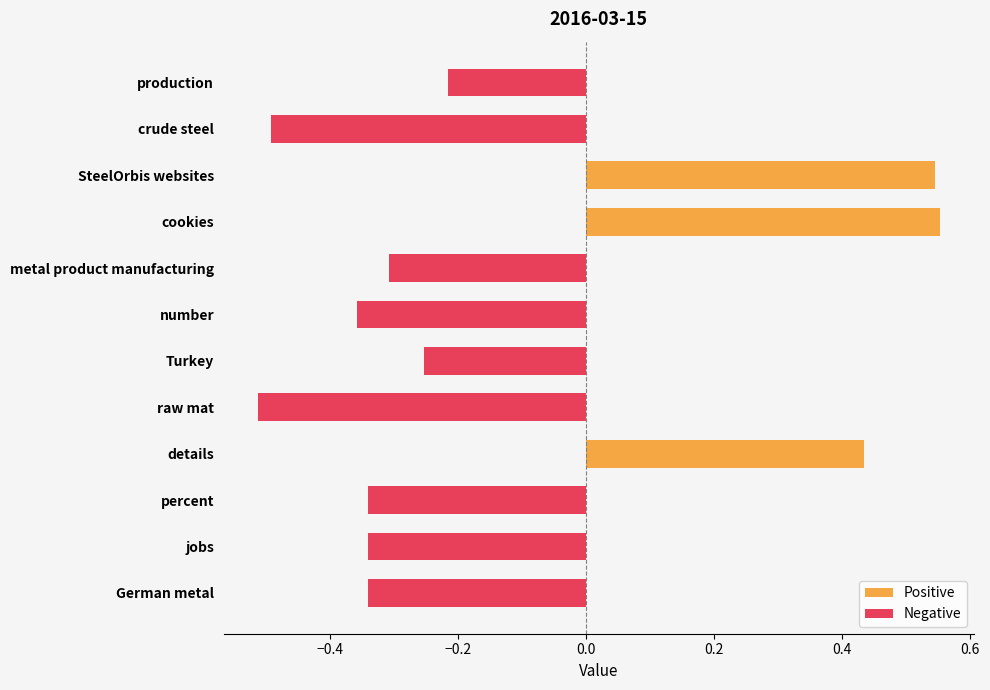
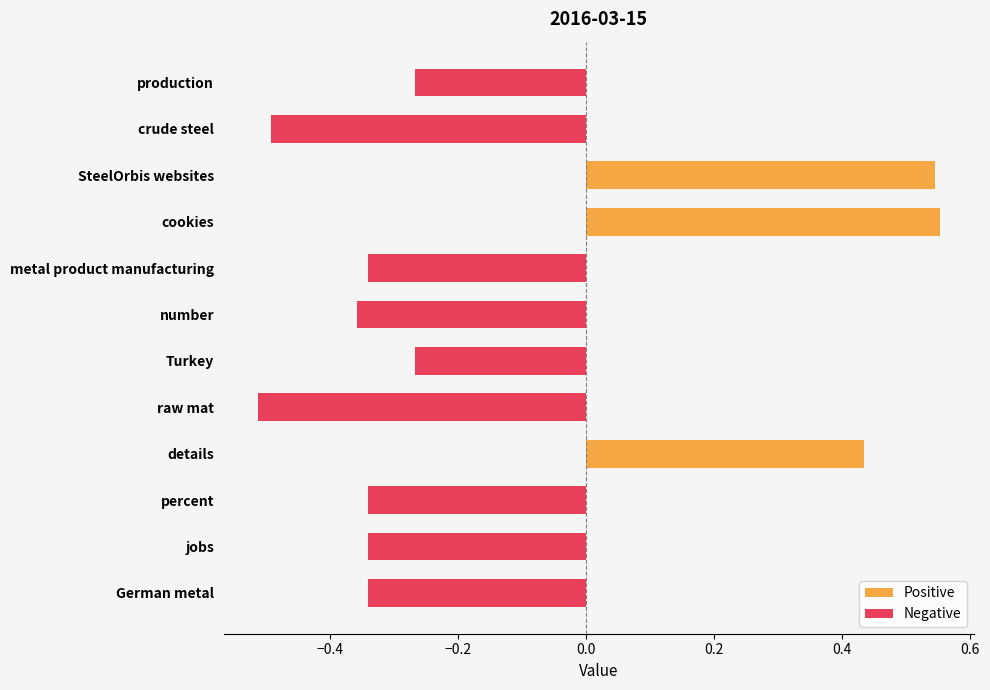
  {
    "Positive": {
      "SteelOrbis websites": 0.55,
      "cookies": 0.55,
      "details": 0.43
    },
    "Negative": {
-     "production": -0.22,
+     "production": -0.27,
      "crude steel": -0.49,
-     "metal product manufacturing": -0.31,
+     "metal product manufacturing": -0.34,
      "number": -0.36,
-     "Turkey": -0.25,
+     "Turkey": -0.27,
      "raw mat": -0.51,
      "percent": -0.34,
      "jobs": -0.34,
      "German metal": -0.34
    }
  }
